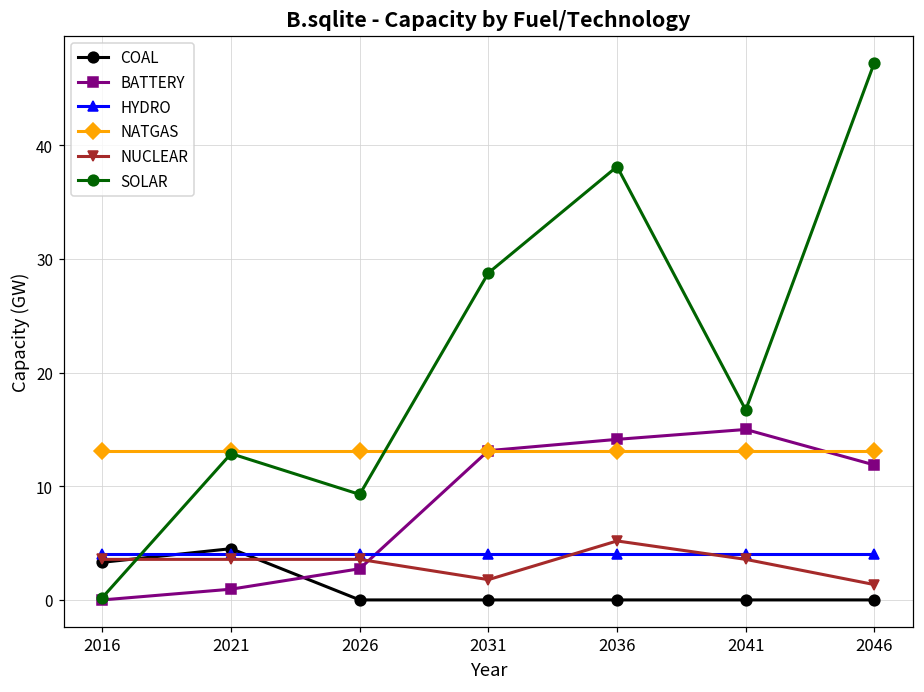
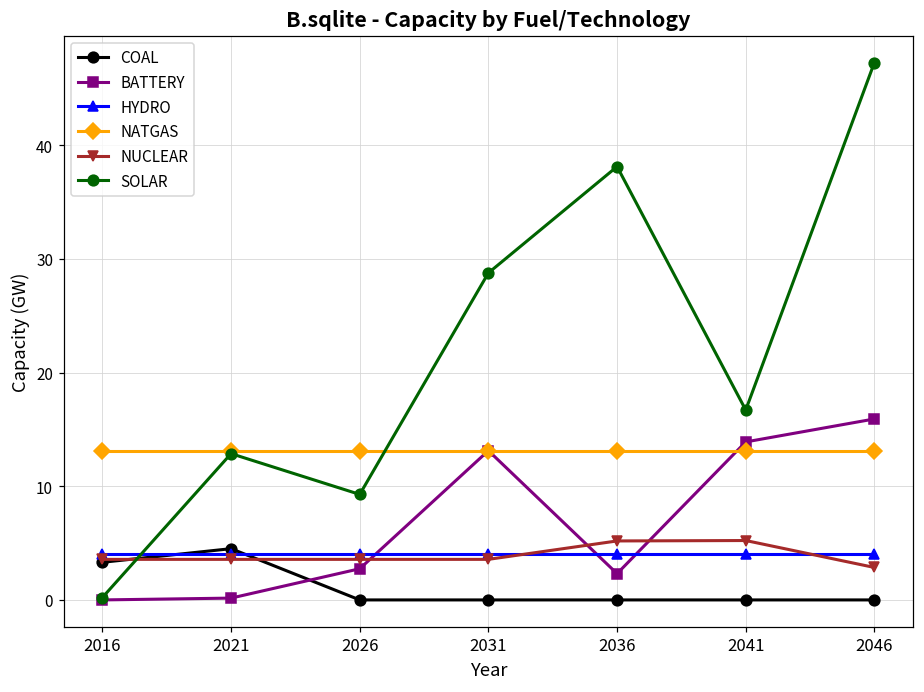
  {
    "COAL": {
      "2016": 3.3,
      "2021": 4.5,
      "2026": 0.0,
      "2031": 0.0,
      "2036": 0.0,
      "2041": 0.0,
      "2046": 0.0
    },
    "BATTERY": {
-     "2021": 0.9,
+     "2021": 0.2,
      "2026": 2.7,
-     "2036": 14.1,
-     "2041": 15.0,
-     "2046": 11.9
+     "2036": 2.3,
+     "2041": 13.9,
+     "2046": 15.9
    },
    "HYDRO": {
      "2016": 4.0,
      "2021": 4.0,
      "2026": 4.0,
      "2031": 4.0,
      "2036": 4.0,
      "2041": 4.0,
      "2046": 4.0
    },
    "NATGAS": {
      "2016": 13.1,
      "2021": 13.1,
      "2026": 13.1,
      "2036": 13.1,
      "2041": 13.1,
      "2046": 13.1
    },
    "NUCLEAR": {
      "2016": 3.6,
      "2021": 3.6,
      "2026": 3.6,
-     "2031": 1.8,
+     "2031": 3.6,
      "2036": 5.2,
-     "2041": 3.6,
-     "2046": 1.3
+     "2041": 5.2,
+     "2046": 2.9
    },
    "SOLAR": {
      "2021": 12.9,
      "2026": 9.3,
      "2031": 28.8,
      "2036": 38.1,
      "2041": 16.7,
      "2046": 47.3
    }
  }
